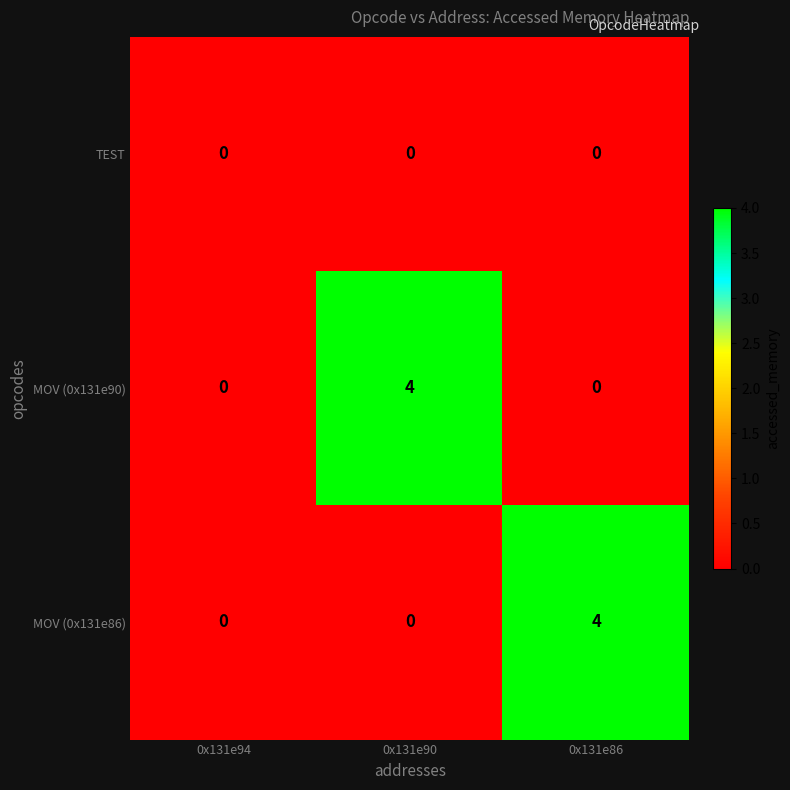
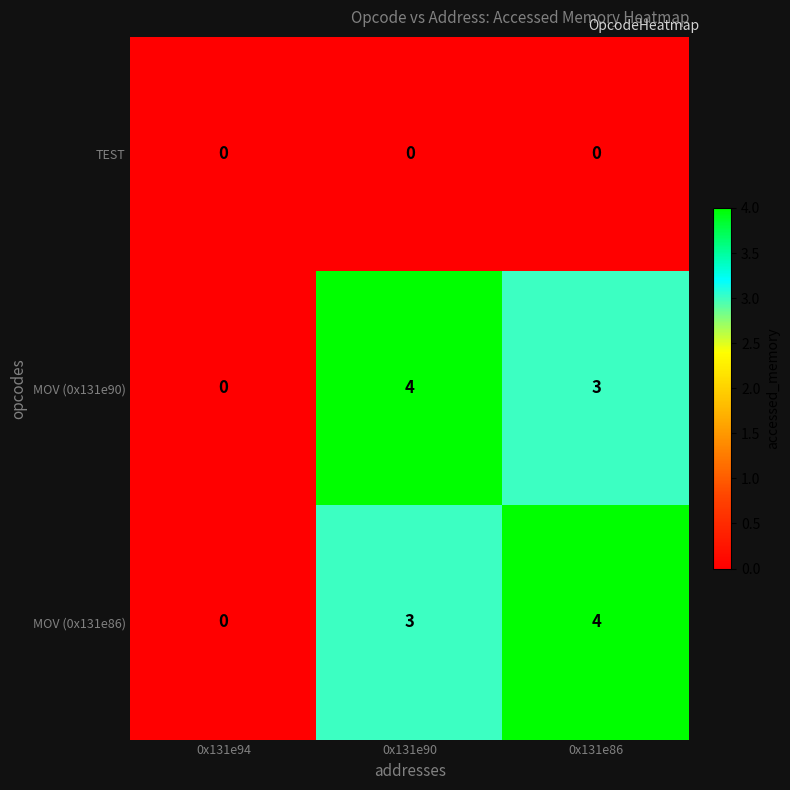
  {
    "TEST": {
      "0x131e94": 0,
      "0x131e90": 0,
      "0x131e86": 0
    },
    "MOV (0x131e90)": {
      "0x131e94": 0,
      "0x131e90": 4,
-     "0x131e86": 0
+     "0x131e86": 3
    },
    "MOV (0x131e86)": {
      "0x131e94": 0,
-     "0x131e90": 0,
+     "0x131e90": 3,
      "0x131e86": 4
    }
  }
